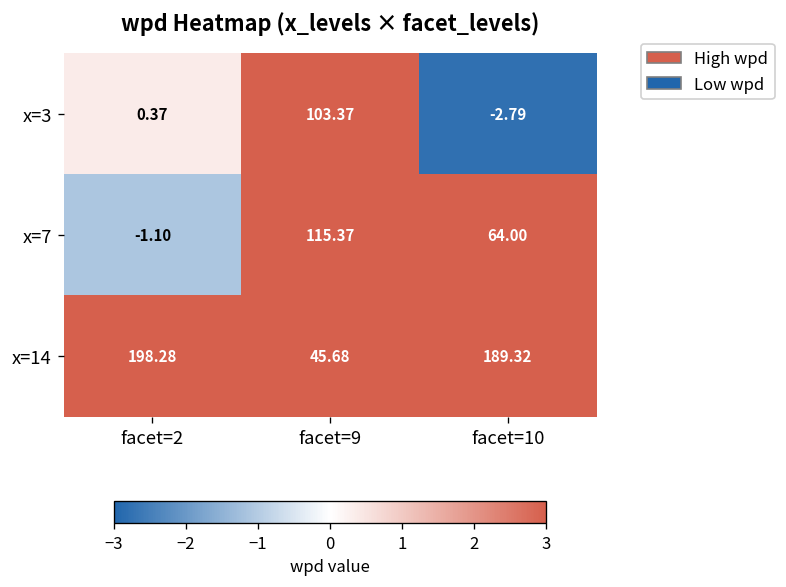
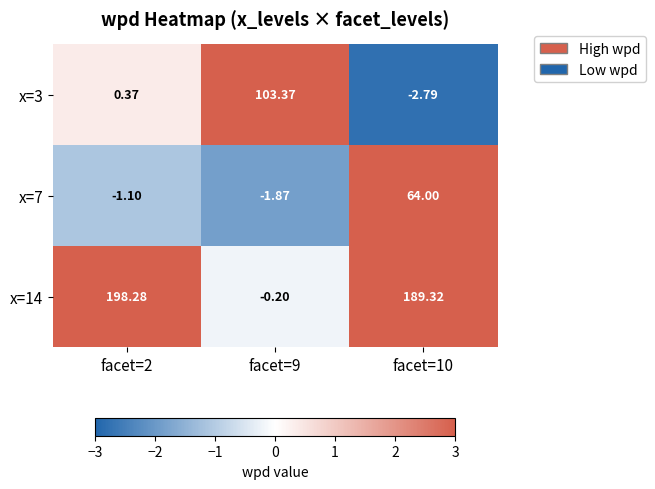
  {
    "x=3": {
      "facet=2": 0.37,
      "facet=9": 103.37,
      "facet=10": -2.79
    },
    "x=7": {
      "facet=2": -1.10,
-     "facet=9": 115.37,
+     "facet=9": -1.87,
      "facet=10": 64.00
    },
    "x=14": {
      "facet=2": 198.28,
-     "facet=9": 45.68,
+     "facet=9": -0.20,
      "facet=10": 189.32
    }
  }
